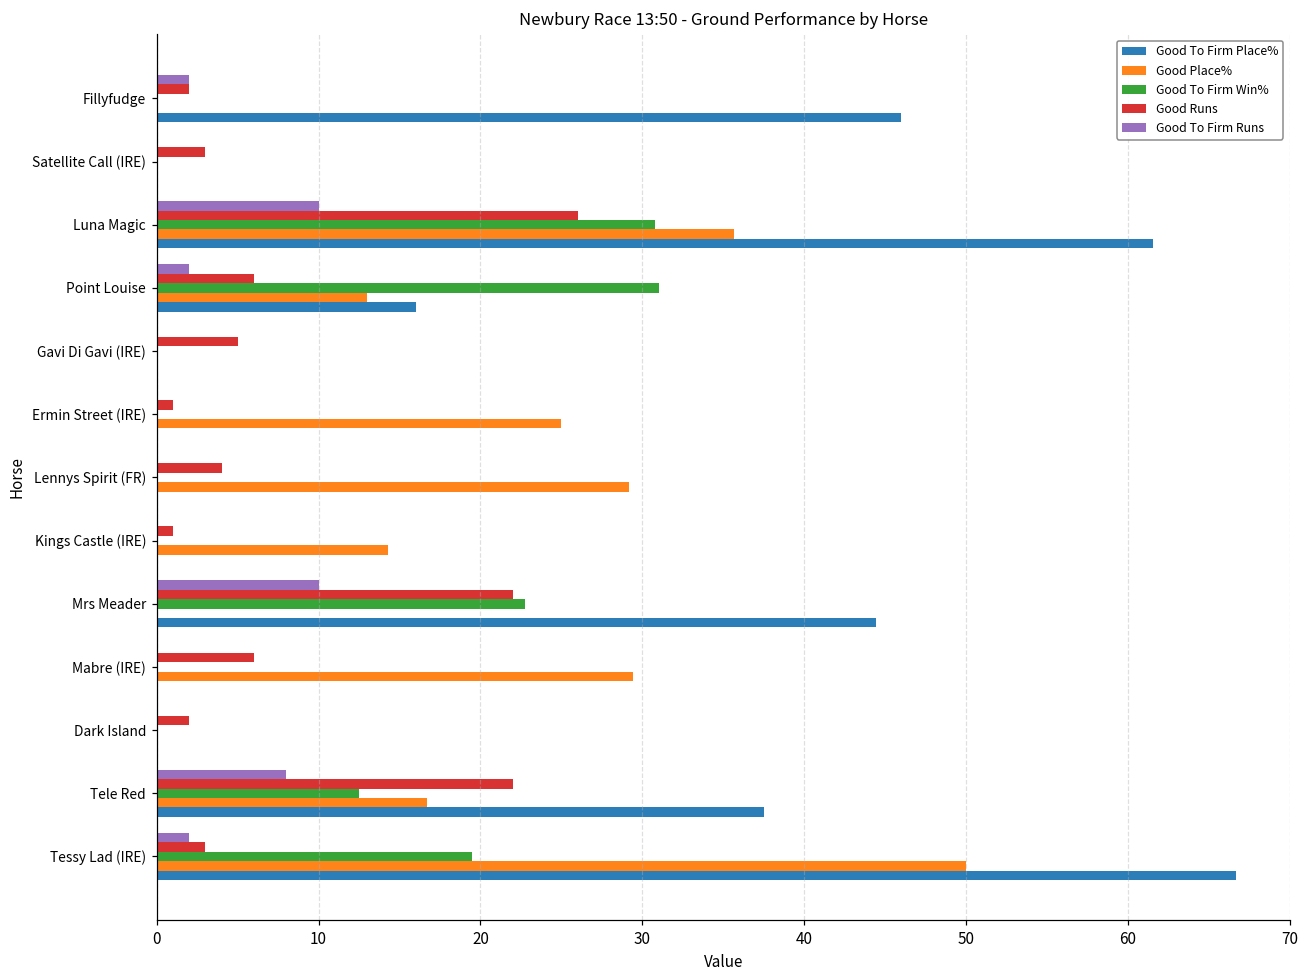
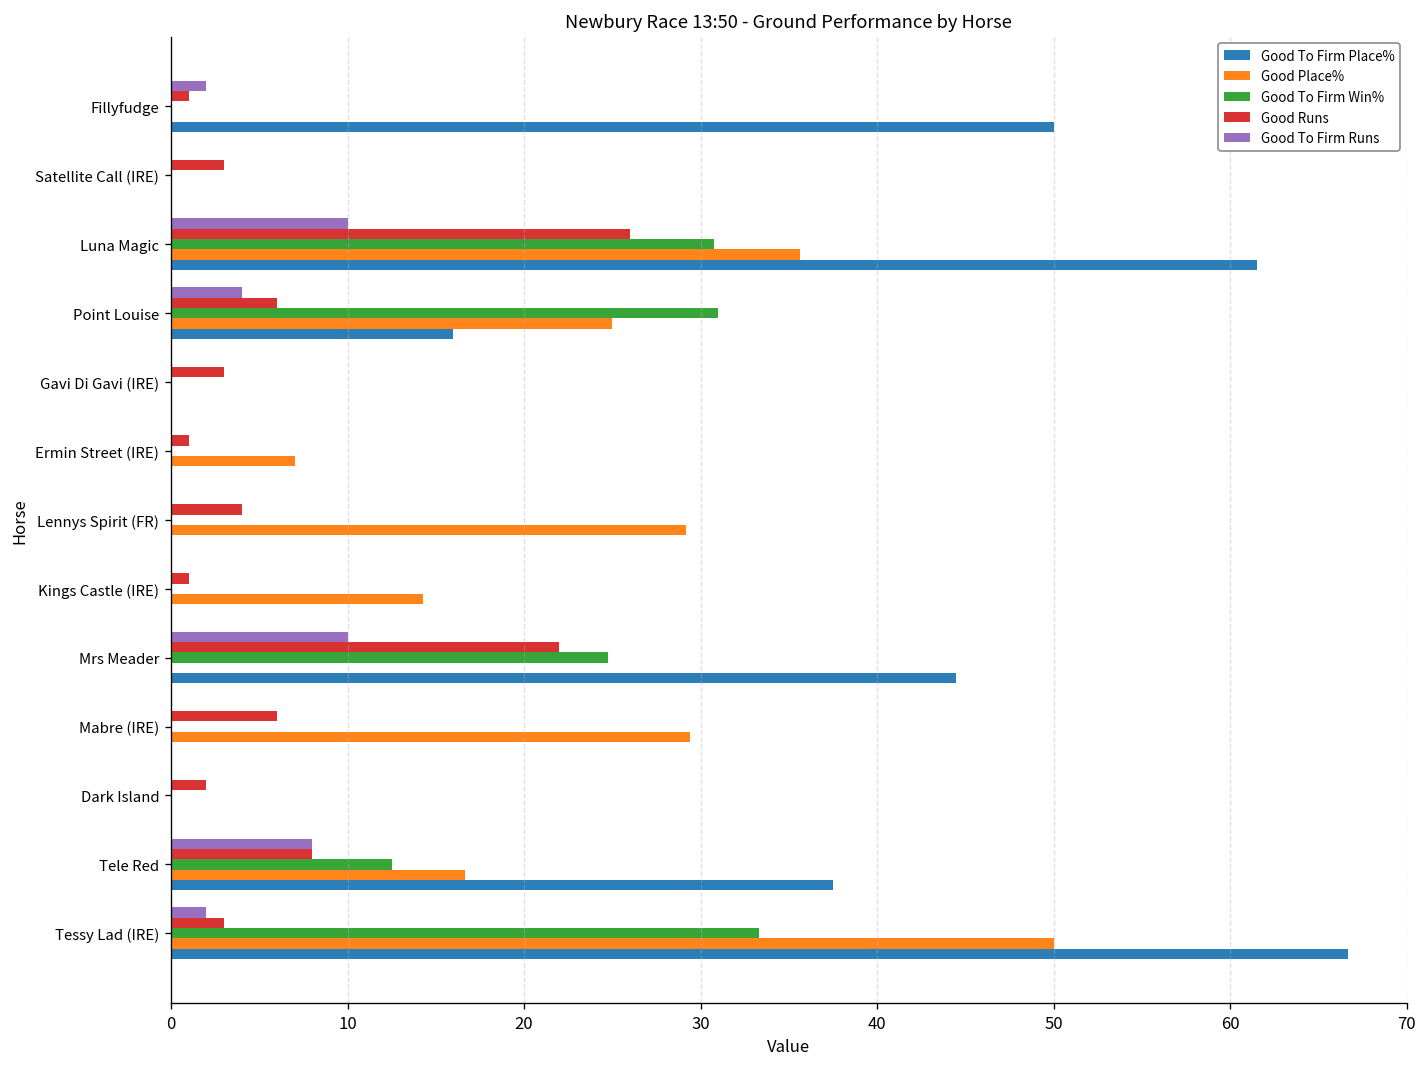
  {
    "Good To Firm Place%": {
-     "Fillyfudge": 46,
+     "Fillyfudge": 50,
      "Satellite Call (IRE)": 0,
      "Luna Magic": 61.5,
      "Point Louise": 16,
      "Gavi Di Gavi (IRE)": 0,
      "Ermin Street (IRE)": 0,
      "Lennys Spirit (FR)": 0,
      "Kings Castle (IRE)": 0,
      "Mrs Meader": 44.4,
      "Mabre (IRE)": 0,
      "Dark Island": 0,
      "Tele Red": 37.5,
      "Tessy Lad (IRE)": 66.7
    },
    "Good Place%": {
      "Fillyfudge": 0,
      "Satellite Call (IRE)": 0,
      "Luna Magic": 35.7,
-     "Point Louise": 13,
+     "Point Louise": 25,
      "Gavi Di Gavi (IRE)": 0,
-     "Ermin Street (IRE)": 25,
+     "Ermin Street (IRE)": 7,
      "Lennys Spirit (FR)": 29,
      "Kings Castle (IRE)": 14.3,
      "Mrs Meader": 0,
      "Mabre (IRE)": 29.4,
      "Dark Island": 0,
      "Tele Red": 16.7,
      "Tessy Lad (IRE)": 50
    },
    "Good To Firm Win%": {
      "Fillyfudge": 0.0,
      "Satellite Call (IRE)": 0.0,
      "Luna Magic": 30.8,
      "Point Louise": 31.0,
      "Gavi Di Gavi (IRE)": 0.0,
      "Ermin Street (IRE)": 0.0,
      "Lennys Spirit (FR)": 0.0,
      "Kings Castle (IRE)": 0.0,
-     "Mrs Meader": 22.7,
+     "Mrs Meader": 24.8,
      "Mabre (IRE)": 0.0,
      "Dark Island": 0.0,
      "Tele Red": 12.5,
-     "Tessy Lad (IRE)": 19.5
+     "Tessy Lad (IRE)": 33.3
    },
    "Good Runs": {
-     "Fillyfudge": 2,
+     "Fillyfudge": 1,
      "Satellite Call (IRE)": 3,
      "Luna Magic": 26,
      "Point Louise": 6,
-     "Gavi Di Gavi (IRE)": 5,
+     "Gavi Di Gavi (IRE)": 3,
      "Ermin Street (IRE)": 1,
      "Lennys Spirit (FR)": 4,
      "Kings Castle (IRE)": 1,
      "Mrs Meader": 22,
      "Mabre (IRE)": 6,
      "Dark Island": 2,
-     "Tele Red": 22,
+     "Tele Red": 8,
      "Tessy Lad (IRE)": 3
    },
    "Good To Firm Runs": {
      "Fillyfudge": 2,
      "Satellite Call (IRE)": 0,
      "Luna Magic": 10,
-     "Point Louise": 2,
+     "Point Louise": 4,
      "Gavi Di Gavi (IRE)": 0,
      "Ermin Street (IRE)": 0,
      "Lennys Spirit (FR)": 0,
      "Kings Castle (IRE)": 0,
      "Mrs Meader": 10,
      "Mabre (IRE)": 0,
      "Dark Island": 0,
      "Tele Red": 8,
      "Tessy Lad (IRE)": 2
    }
  }
